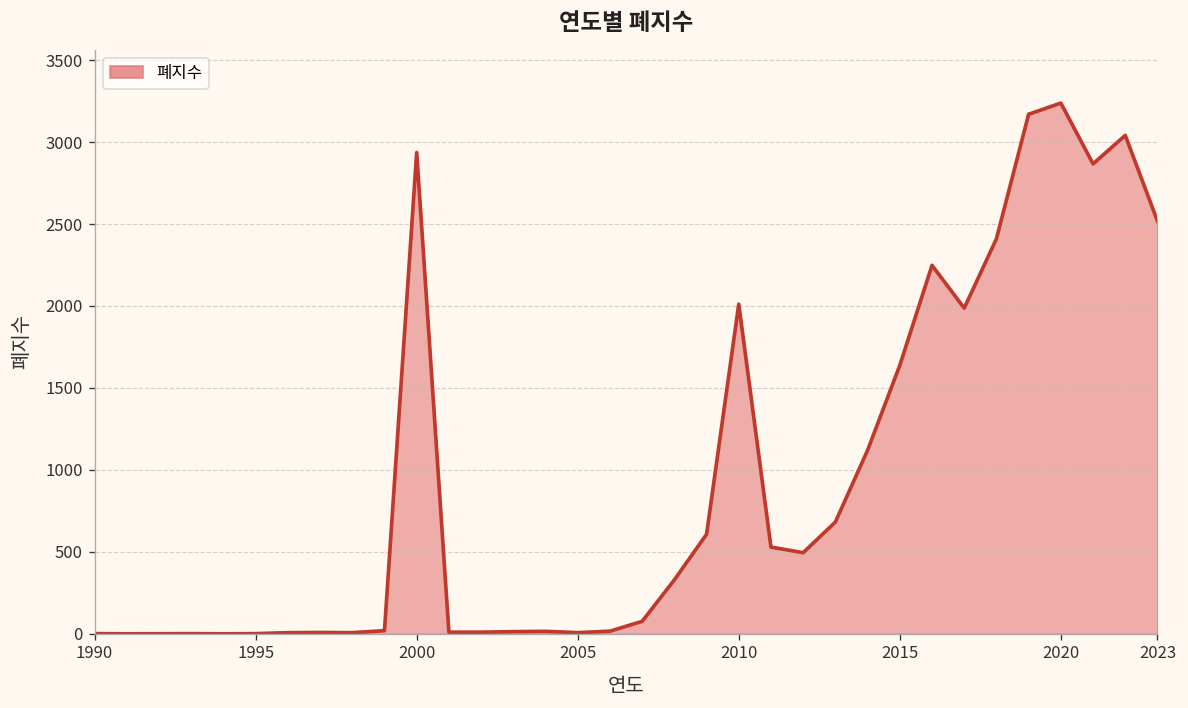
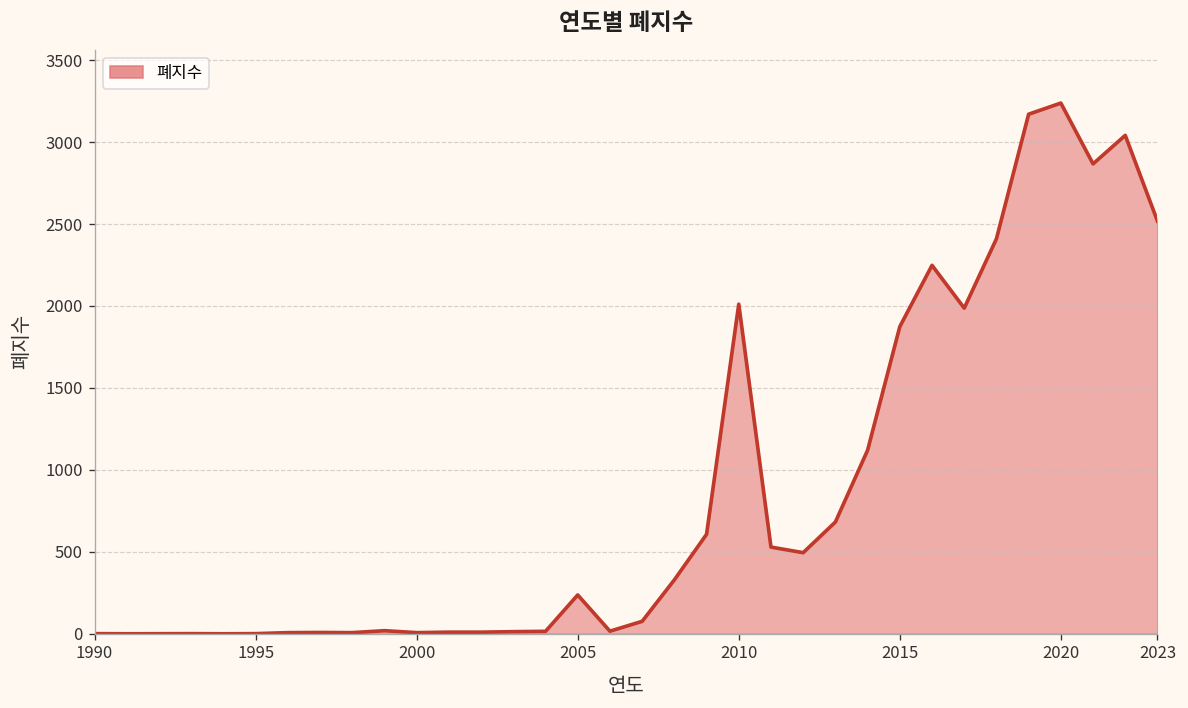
  {
    "1990": 0,
    "1995": 0,
-   "2000": 2940,
-   "2005": 10,
+   "2000": 10,
+   "2005": 240,
    "2010": 2010,
-   "2015": 1640,
+   "2015": 1870,
    "2020": 3240,
    "2023": 2520
  }
